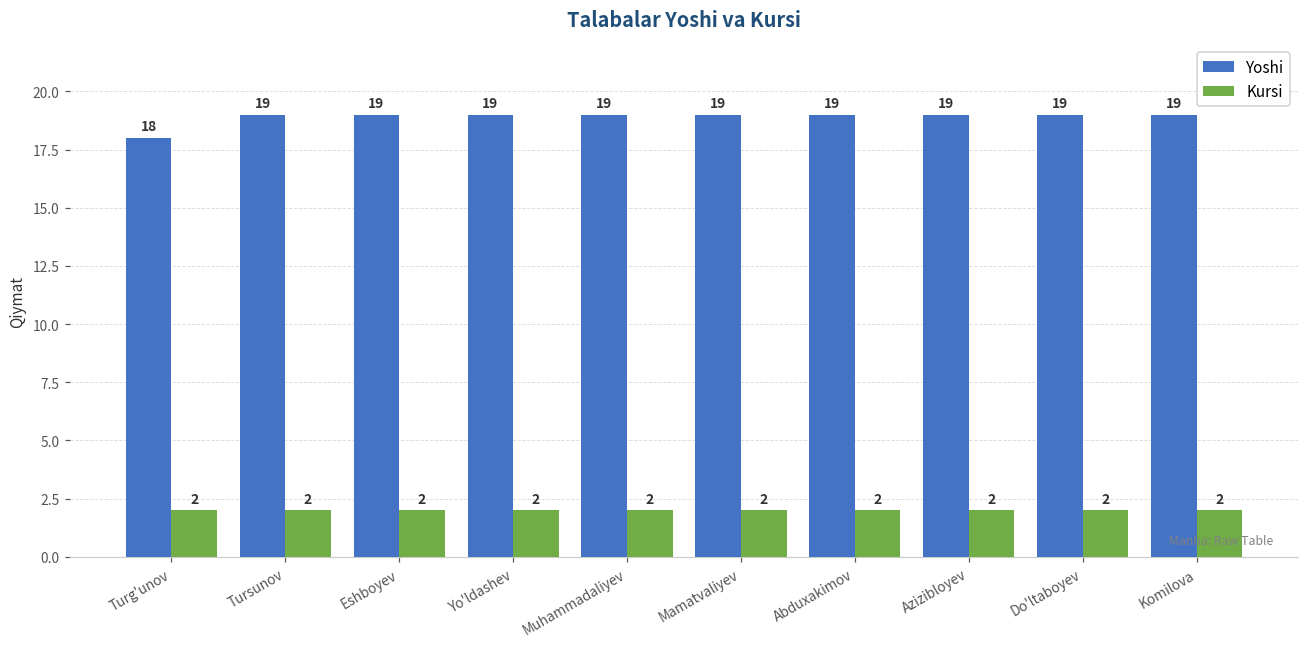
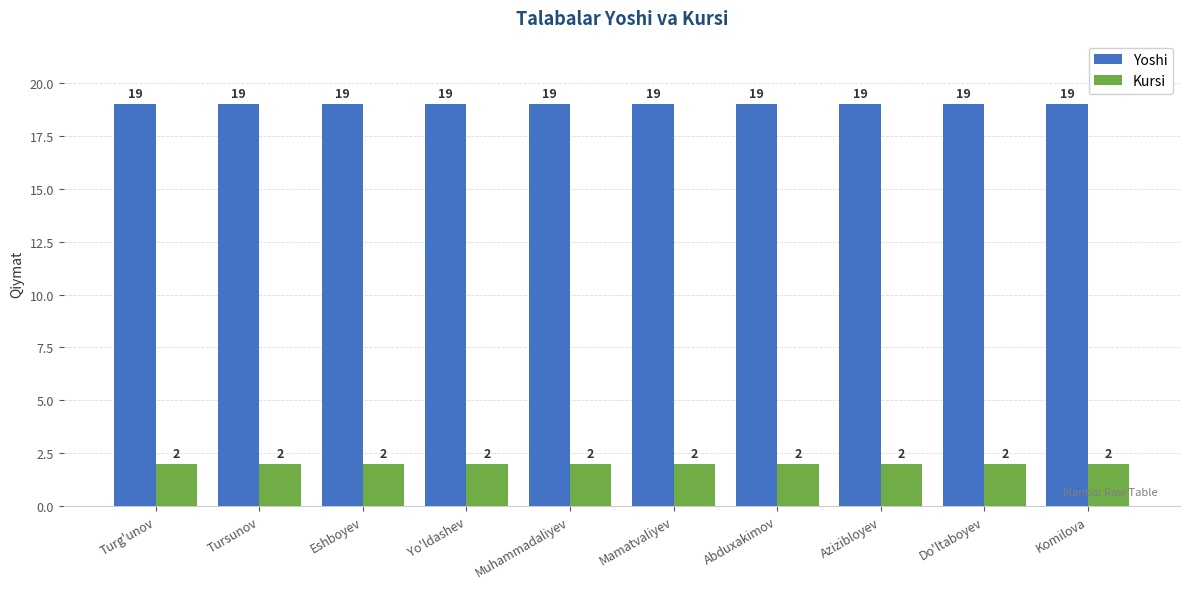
  {
    "Yoshi": {
-     "Turg'unov": 18,
+     "Turg'unov": 19,
      "Tursunov": 19,
      "Eshboyev": 19,
      "Yo'ldashev": 19,
      "Muhammadaliyev": 19,
      "Mamatvaliyev": 19,
      "Abduxakimov": 19,
      "Azizibloyev": 19,
      "Do'ltaboyev": 19,
      "Komilova": 19
    },
    "Kursi": {
      "Turg'unov": 2,
      "Tursunov": 2,
      "Eshboyev": 2,
      "Yo'ldashev": 2,
      "Muhammadaliyev": 2,
      "Mamatvaliyev": 2,
      "Abduxakimov": 2,
      "Azizibloyev": 2,
      "Do'ltaboyev": 2,
      "Komilova": 2
    }
  }
